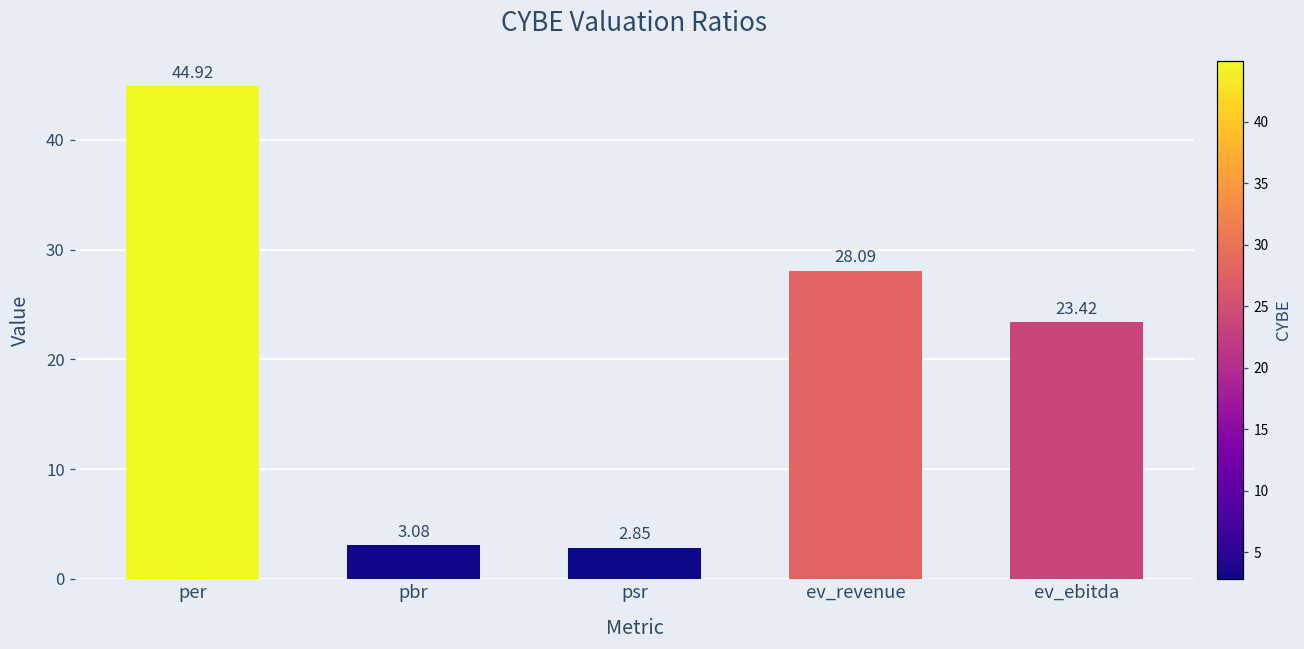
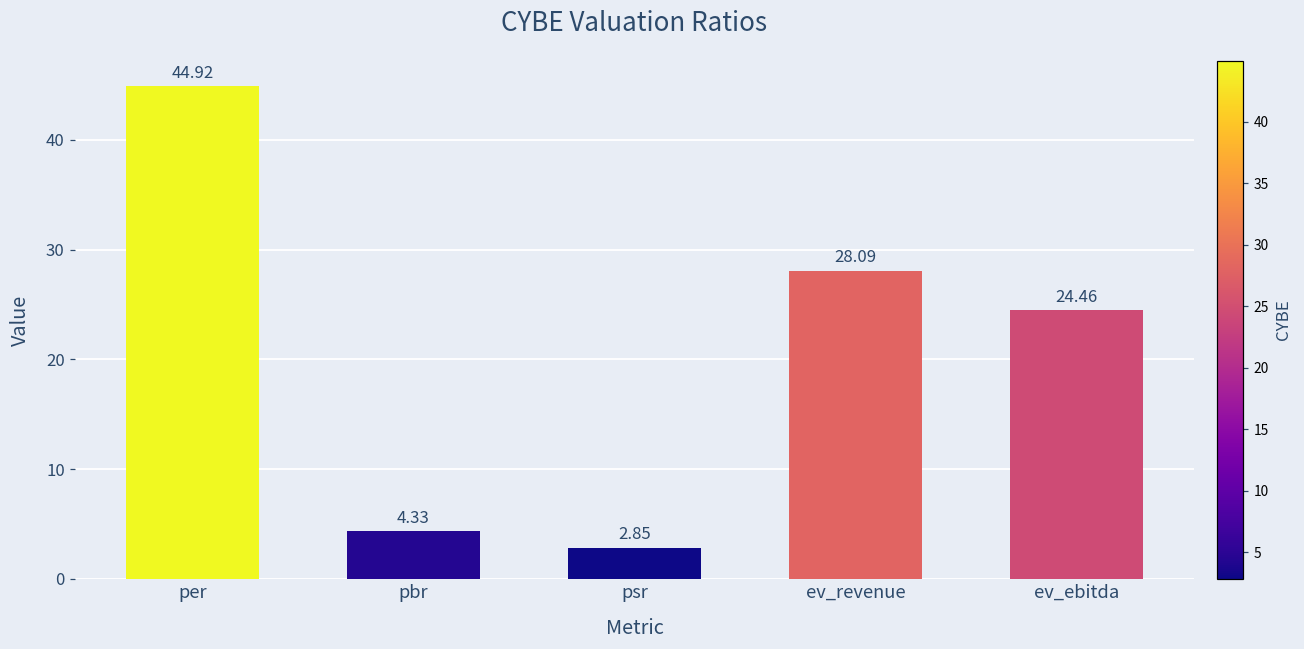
  {
    "per": 44.92,
-   "pbr": 3.08,
+   "pbr": 4.33,
    "psr": 2.85,
    "ev_revenue": 28.09,
-   "ev_ebitda": 23.42
+   "ev_ebitda": 24.46
  }
